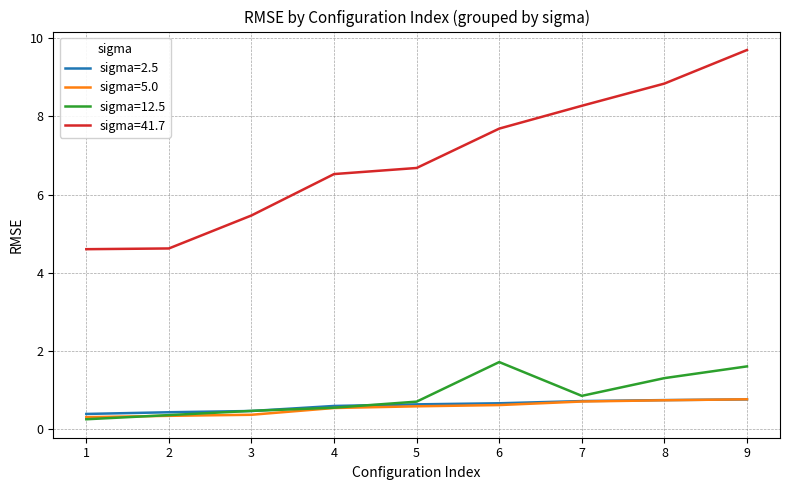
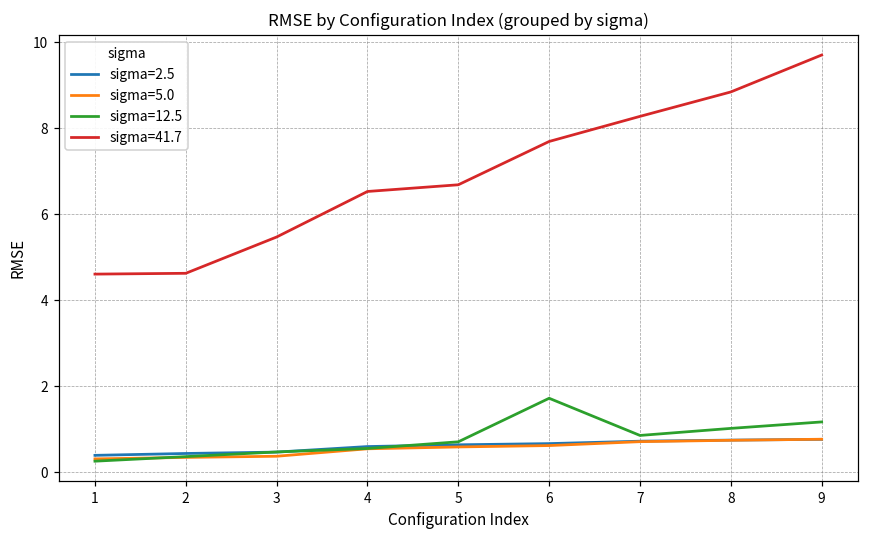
  {
    "sigma=2.5": {
      "1": 0.4,
      "2": 0.4
    },
    "sigma=5.0": {
      "3": 0.4
    },
    "sigma=12.5": {
      "5": 0.7,
      "6": 1.7,
      "7": 0.9,
-     "8": 1.3,
-     "9": 1.6
+     "8": 1.0,
+     "9": 1.2
    },
    "sigma=41.7": {
      "1": 4.6,
      "2": 4.6,
      "3": 5.5,
      "4": 6.5,
      "5": 6.7,
      "6": 7.7,
      "7": 8.3,
      "8": 8.8,
      "9": 9.7
    }
  }
